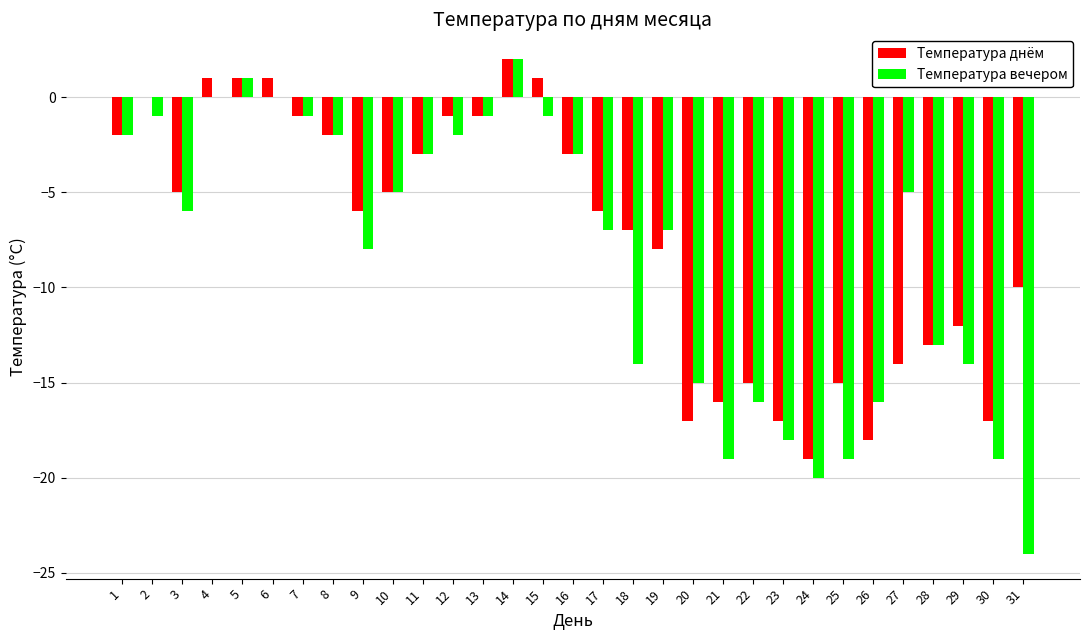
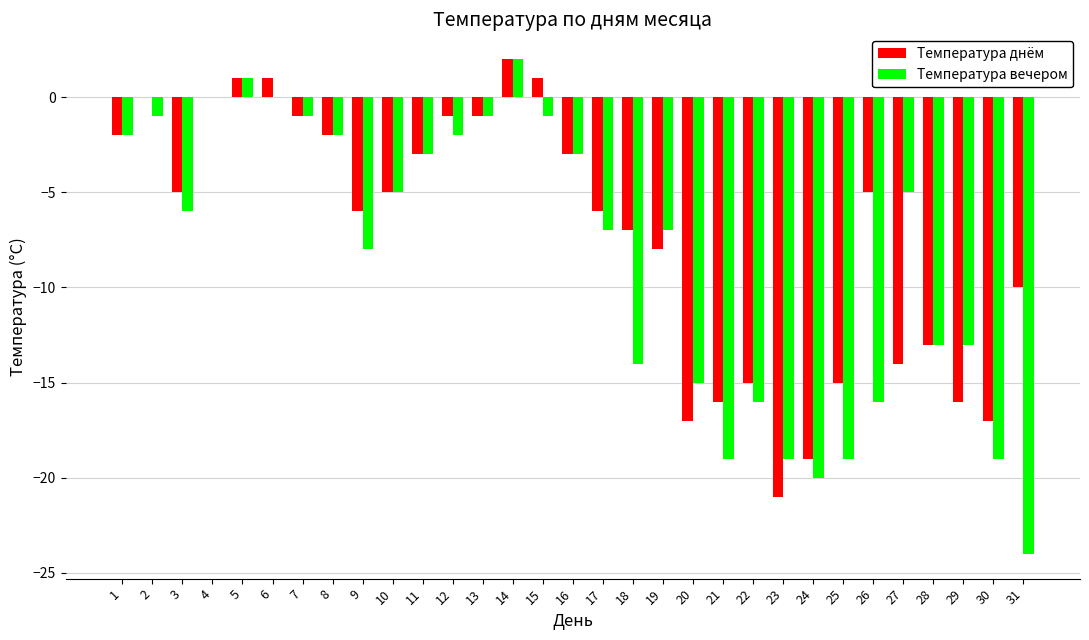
  {
    "Температура днём": {
      "1": -2,
      "2": 0,
      "3": -5,
-     "4": 1,
+     "4": 0,
      "5": 1,
      "6": 1,
      "7": -1,
      "8": -2,
      "9": -6,
      "10": -5,
      "11": -3,
      "12": -1,
      "13": -1,
      "14": 2,
      "15": 1,
      "16": -3,
      "17": -6,
      "18": -7,
      "19": -8,
      "20": -17,
      "21": -16,
      "22": -15,
-     "23": -17,
+     "23": -21,
      "24": -19,
      "25": -15,
-     "26": -18,
+     "26": -5,
      "27": -14,
      "28": -13,
-     "29": -12,
+     "29": -16,
      "30": -17,
      "31": -10
    },
    "Температура вечером": {
      "1": -2,
      "2": -1,
      "3": -6,
      "4": 0,
      "5": 1,
      "6": 0,
      "7": -1,
      "8": -2,
      "9": -8,
      "10": -5,
      "11": -3,
      "12": -2,
      "13": -1,
      "14": 2,
      "15": -1,
      "16": -3,
      "17": -7,
      "18": -14,
      "19": -7,
      "20": -15,
      "21": -19,
      "22": -16,
-     "23": -18,
+     "23": -19,
      "24": -20,
      "25": -19,
      "26": -16,
      "27": -5,
      "28": -13,
-     "29": -14,
+     "29": -13,
      "30": -19,
      "31": -24
    }
  }
